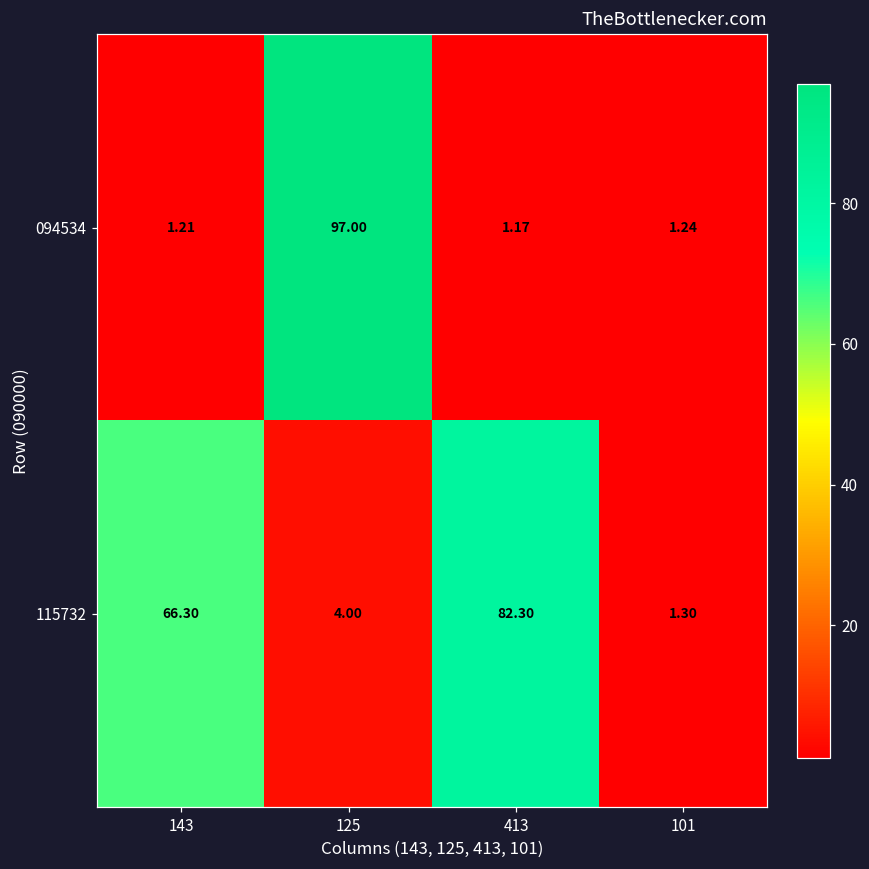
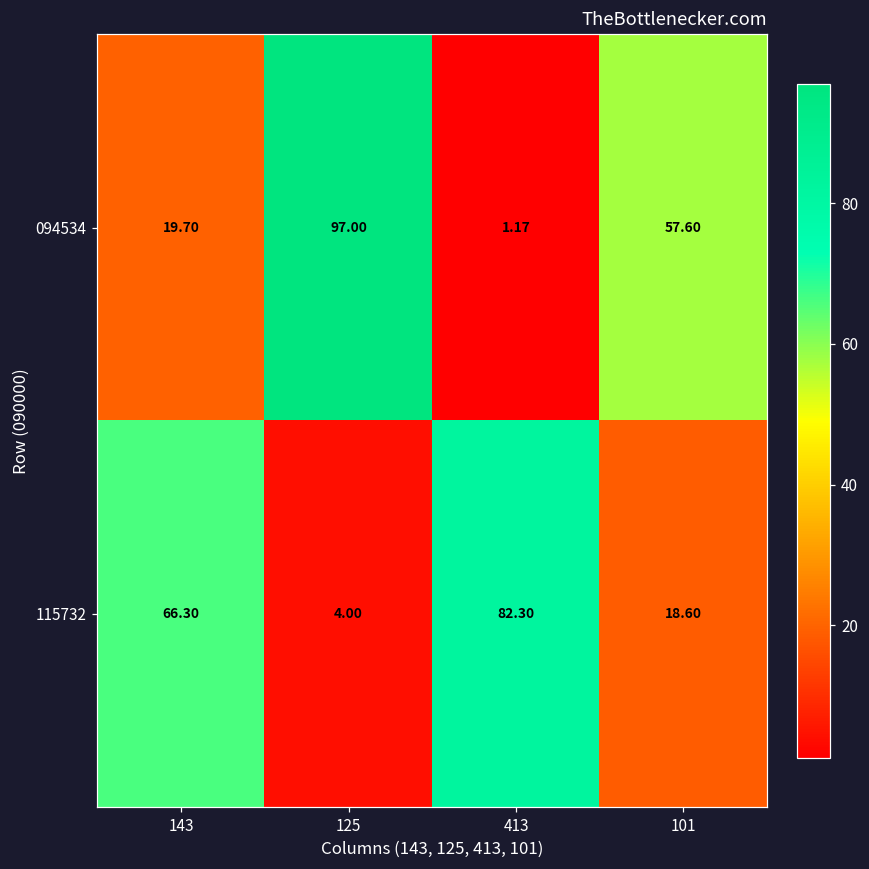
  {
    "094534": {
-     "143": 1.21,
+     "143": 19.70,
      "125": 97.00,
      "413": 1.17,
-     "101": 1.24
+     "101": 57.60
    },
    "115732": {
      "143": 66.30,
      "125": 4.00,
      "413": 82.30,
-     "101": 1.30
+     "101": 18.60
    }
  }
